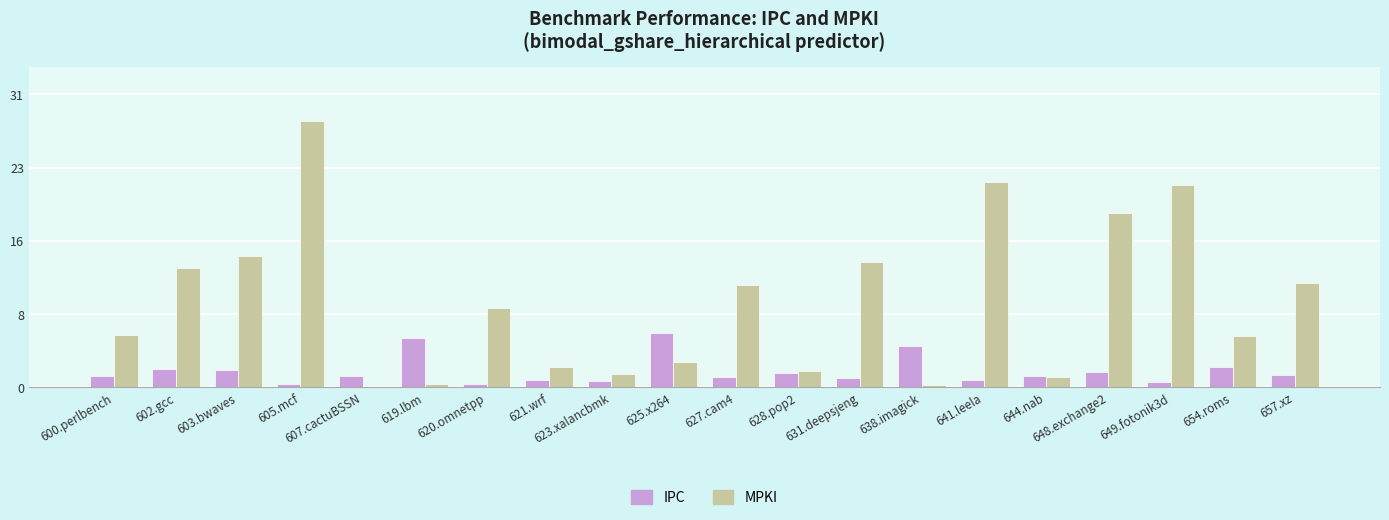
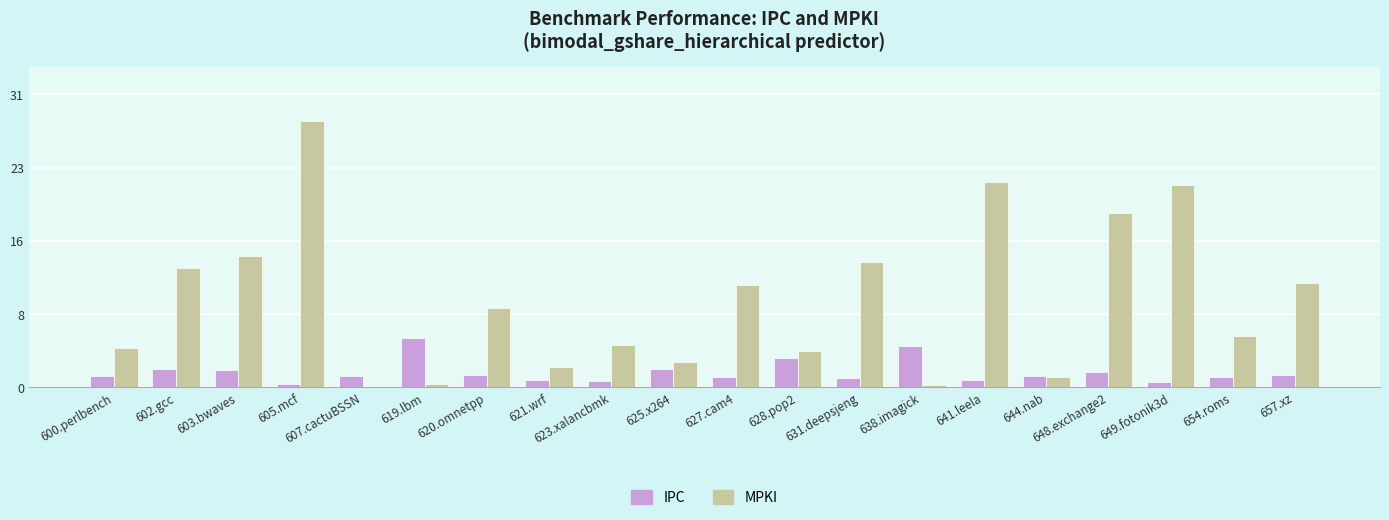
  {
    "IPC": {
      "600.perlbench": 1,
      "602.gcc": 2,
      "603.bwaves": 2,
      "605.mcf": 0,
      "607.cactuBSSN": 1,
      "619.lbm": 5,
-     "620.omnetpp": 0,
+     "620.omnetpp": 1,
      "621.wrf": 1,
      "623.xalancbmk": 1,
-     "625.x264": 6,
+     "625.x264": 2,
      "627.cam4": 1,
-     "628.pop2": 2,
+     "628.pop2": 3,
      "631.deepsjeng": 1,
      "638.imagick": 4,
      "641.leela": 1,
      "644.nab": 1,
      "648.exchange2": 2,
      "649.fotonik3d": 1,
-     "654.roms": 2,
+     "654.roms": 1,
      "657.xz": 1
    },
    "MPKI": {
-     "600.perlbench": 6,
+     "600.perlbench": 4,
      "602.gcc": 13,
      "603.bwaves": 14,
      "605.mcf": 28,
      "619.lbm": 0,
      "620.omnetpp": 8,
      "621.wrf": 2,
-     "623.xalancbmk": 1,
+     "623.xalancbmk": 4,
      "625.x264": 3,
      "627.cam4": 11,
-     "628.pop2": 2,
+     "628.pop2": 4,
      "631.deepsjeng": 13,
      "638.imagick": 0,
      "641.leela": 22,
      "644.nab": 1,
      "648.exchange2": 18,
      "649.fotonik3d": 21,
      "654.roms": 5,
      "657.xz": 11
    }
  }
